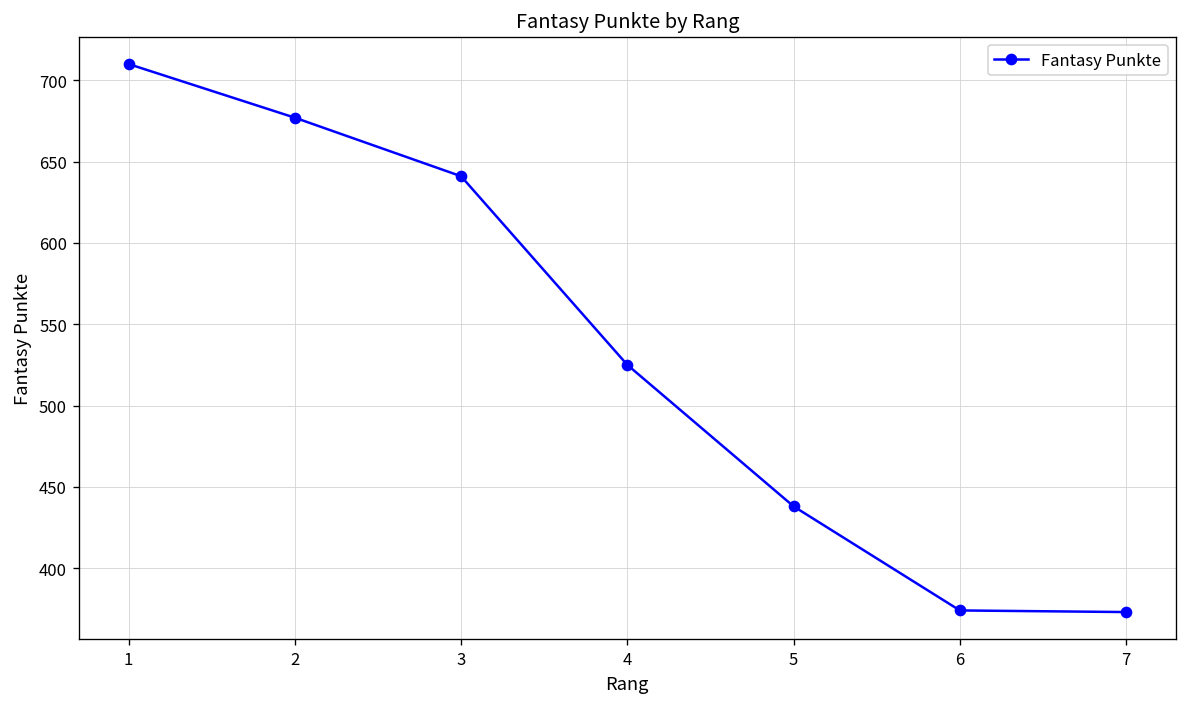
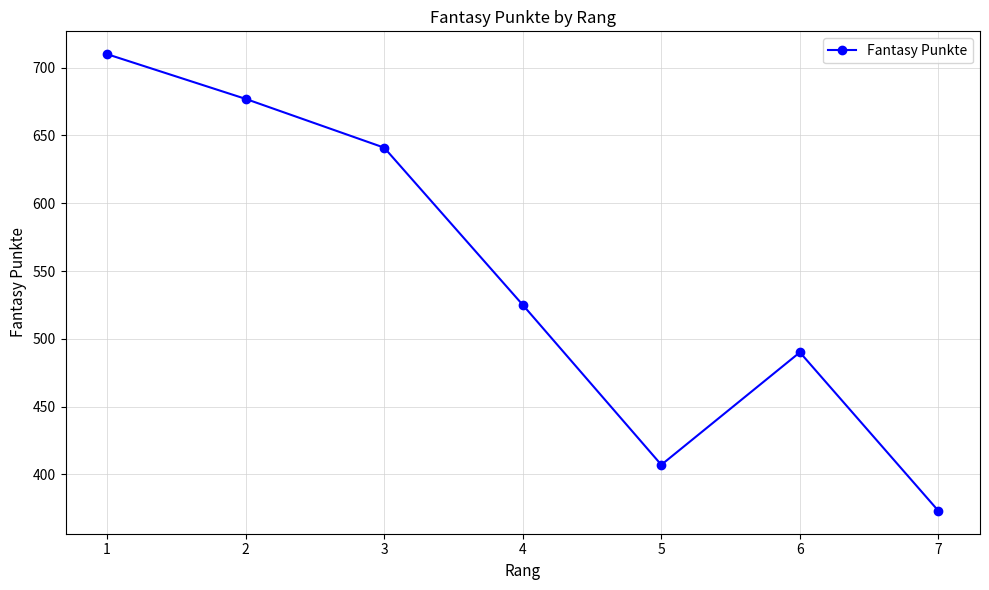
  {
    "1": 710,
    "2": 677,
    "3": 641,
    "4": 525,
-   "5": 438,
-   "6": 374,
+   "5": 407,
+   "6": 490,
    "7": 373
  }
